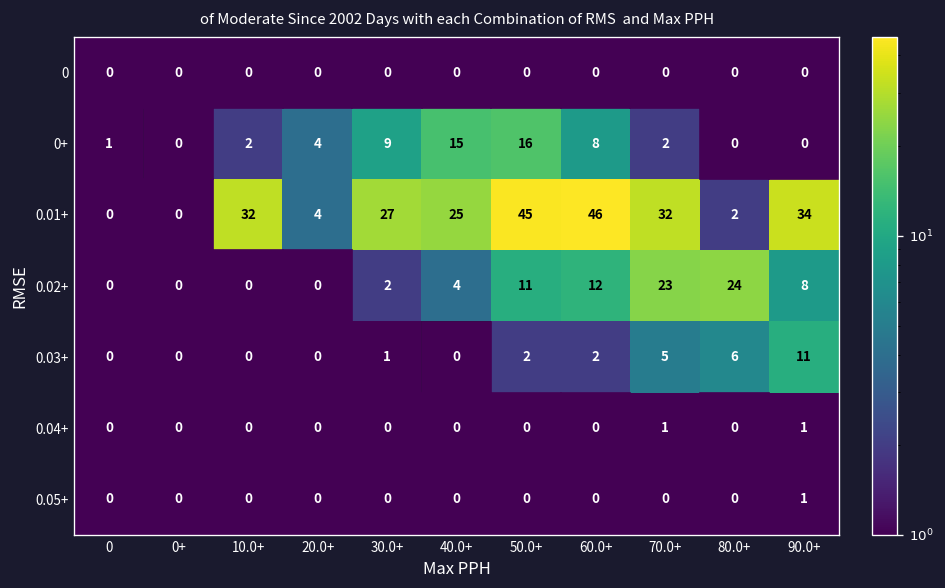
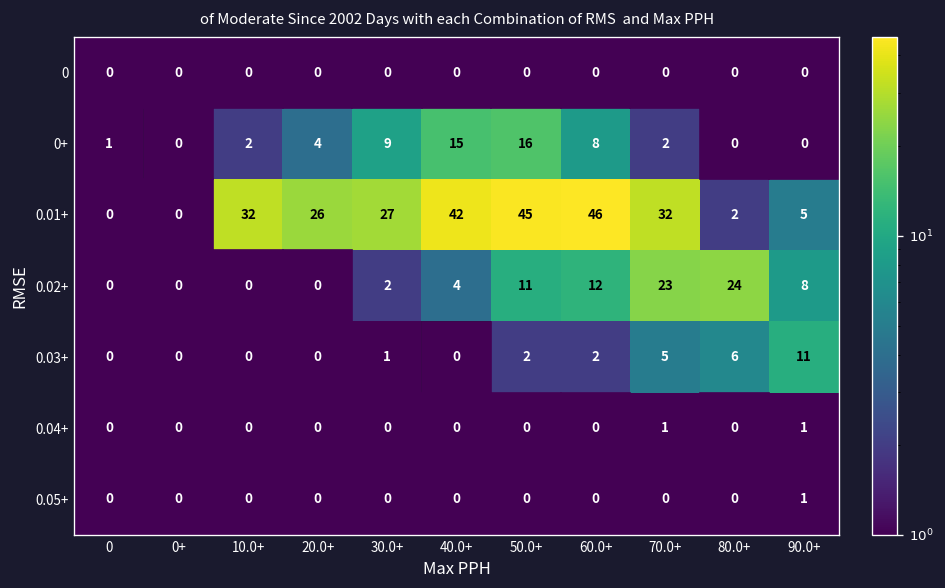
  {
    "0+": {
      "0": 1,
      "10.0+": 2,
      "20.0+": 4,
      "30.0+": 9,
      "40.0+": 15,
      "50.0+": 16,
      "60.0+": 8,
      "70.0+": 2
    },
    "0.01+": {
      "10.0+": 32,
-     "20.0+": 4,
+     "20.0+": 26,
      "30.0+": 27,
-     "40.0+": 25,
+     "40.0+": 42,
      "50.0+": 45,
      "60.0+": 46,
      "70.0+": 32,
      "80.0+": 2,
-     "90.0+": 34
+     "90.0+": 5
    },
    "0.02+": {
      "30.0+": 2,
      "40.0+": 4,
      "50.0+": 11,
      "60.0+": 12,
      "70.0+": 23,
      "80.0+": 24,
      "90.0+": 8
    },
    "0.03+": {
      "30.0+": 1,
      "50.0+": 2,
      "60.0+": 2,
      "70.0+": 5,
      "80.0+": 6,
      "90.0+": 11
    },
    "0.04+": {
      "70.0+": 1,
      "90.0+": 1
    },
    "0.05+": {
      "90.0+": 1
    }
  }
